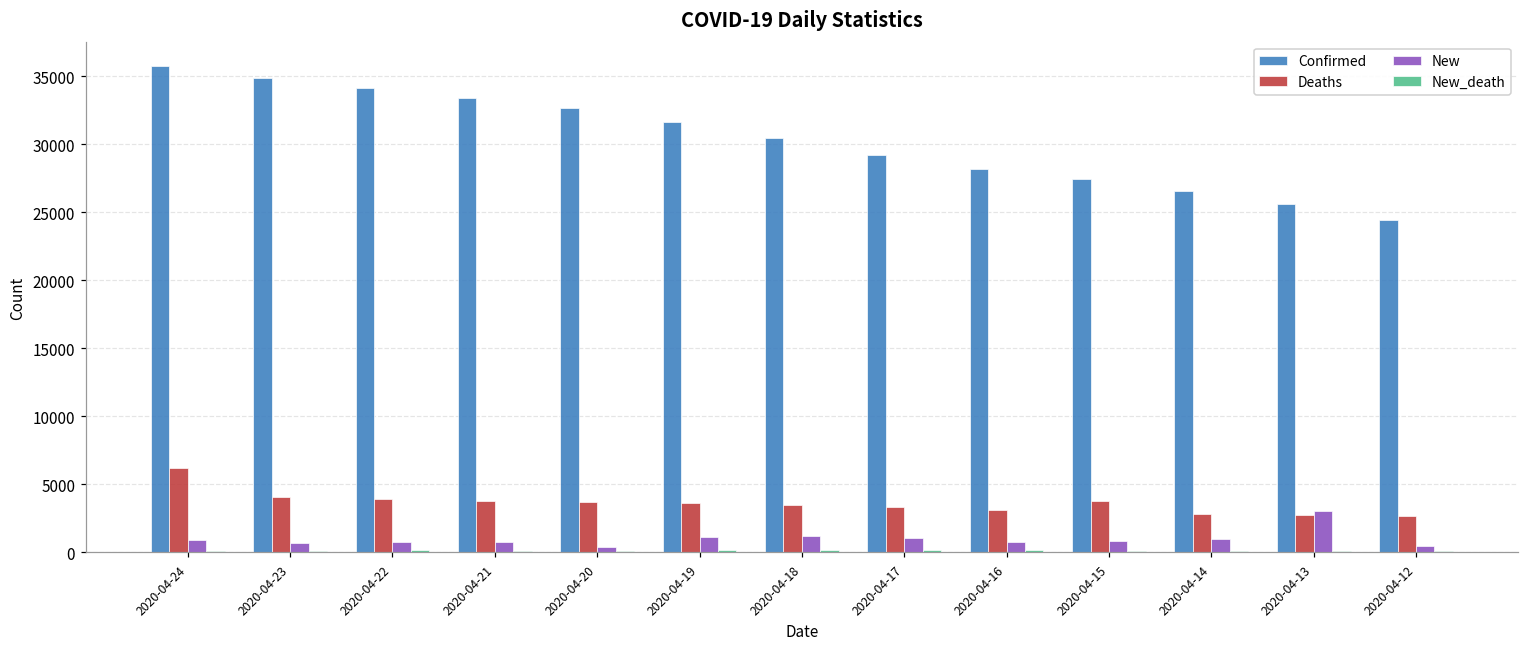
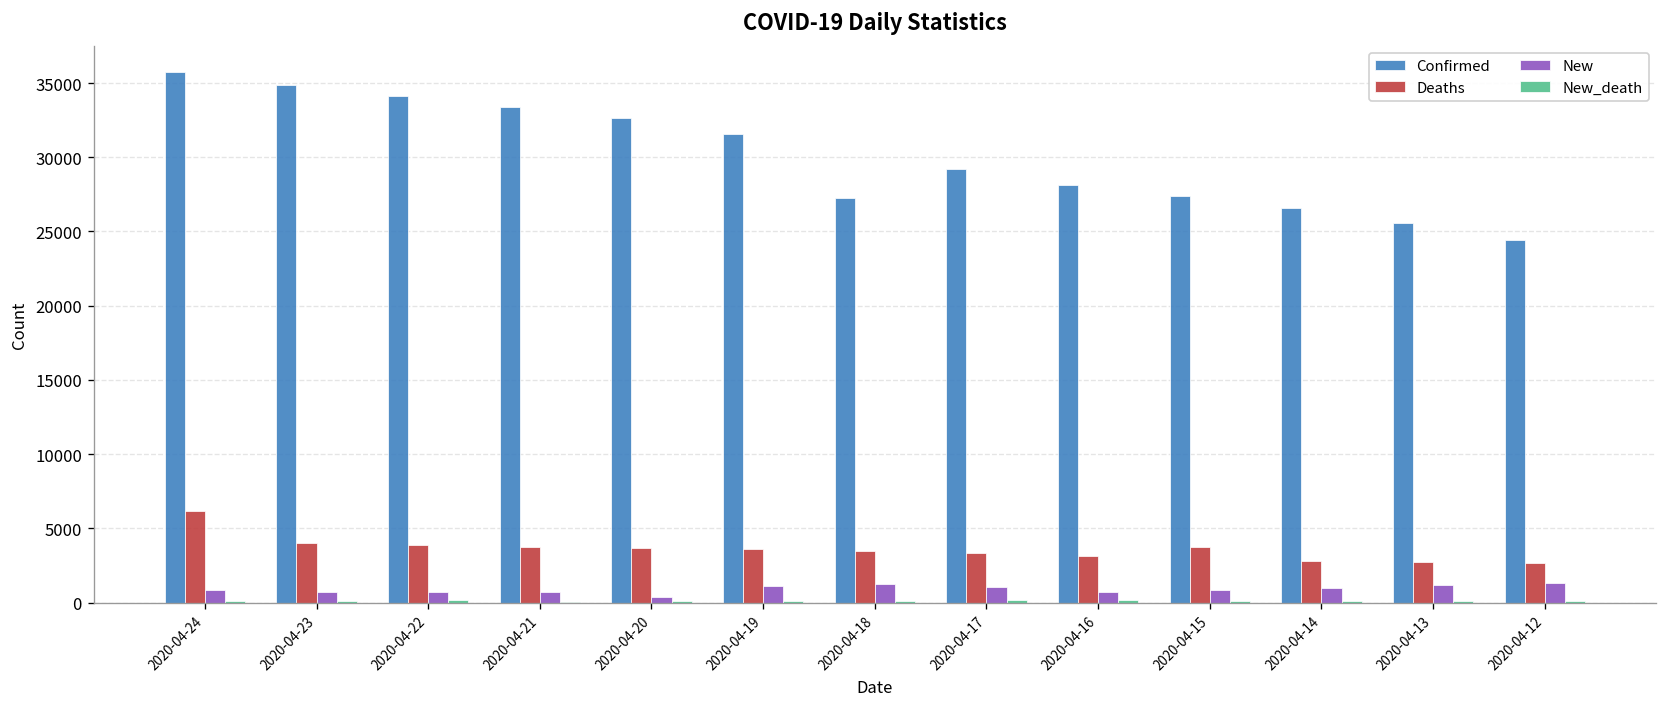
  {
    "Confirmed": {
      "2020-04-24": 35700,
      "2020-04-23": 34800,
      "2020-04-22": 34100,
      "2020-04-21": 33400,
      "2020-04-20": 32700,
      "2020-04-19": 31600,
-     "2020-04-18": 30400,
+     "2020-04-18": 27300,
      "2020-04-17": 29200,
      "2020-04-16": 28200,
      "2020-04-15": 27400,
      "2020-04-14": 26600,
      "2020-04-13": 25600,
      "2020-04-12": 24400
    },
    "Deaths": {
      "2020-04-24": 6200,
      "2020-04-23": 4100,
      "2020-04-22": 3900,
      "2020-04-21": 3800,
      "2020-04-20": 3700,
      "2020-04-19": 3600,
      "2020-04-18": 3500,
      "2020-04-17": 3300,
      "2020-04-16": 3100,
      "2020-04-15": 3800,
      "2020-04-14": 2800,
      "2020-04-13": 2700,
      "2020-04-12": 2600
    },
    "New": {
      "2020-04-24": 900,
      "2020-04-23": 700,
      "2020-04-22": 700,
      "2020-04-21": 800,
      "2020-04-20": 400,
      "2020-04-19": 1100,
      "2020-04-18": 1200,
      "2020-04-17": 1100,
      "2020-04-16": 700,
      "2020-04-15": 900,
      "2020-04-14": 1000,
-     "2020-04-13": 3000,
-     "2020-04-12": 500
+     "2020-04-13": 1200,
+     "2020-04-12": 1300
    }
  }
